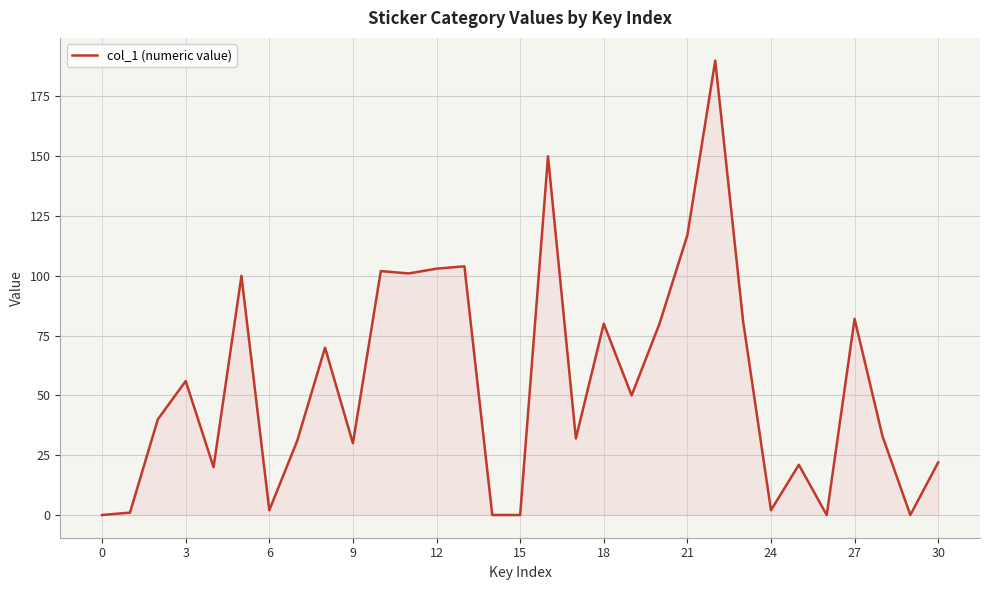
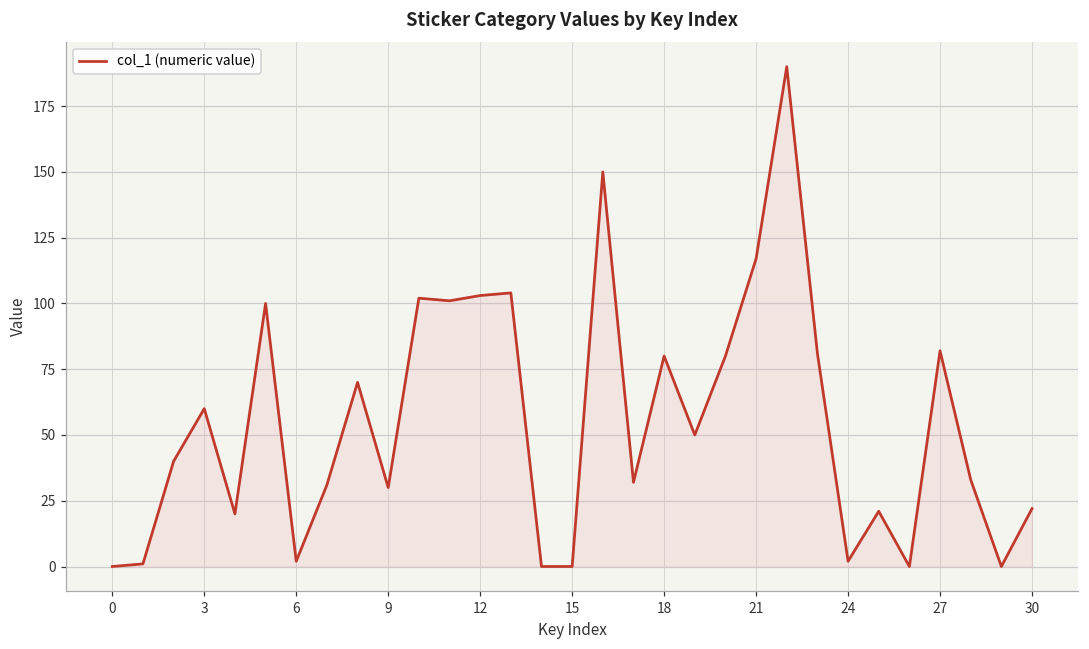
  {
    "0": 0,
-   "3": 56,
+   "3": 60,
    "6": 2,
    "9": 30,
    "12": 103,
    "15": 0,
    "18": 80,
    "21": 117,
    "24": 2,
    "27": 82,
    "30": 22
  }
